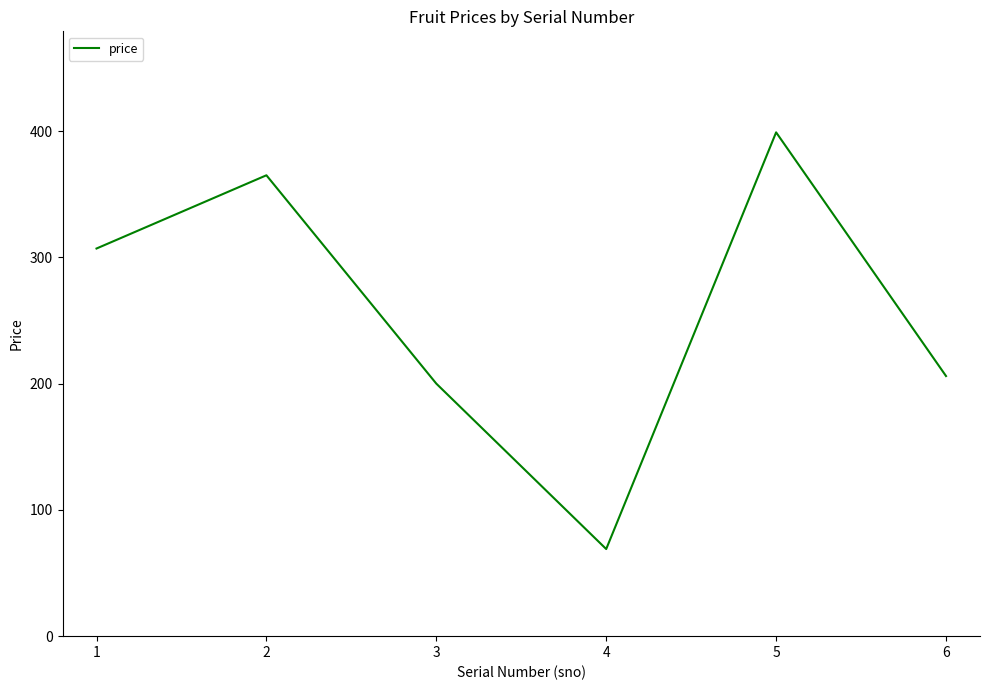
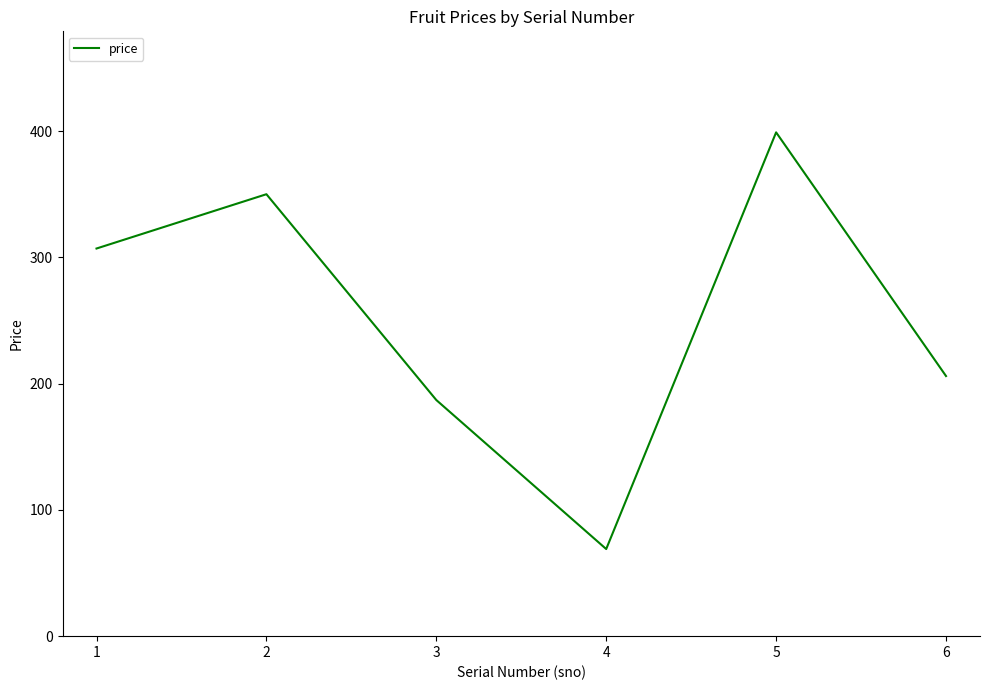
  {
    "1": 307,
-   "2": 365,
-   "3": 200,
+   "2": 350,
+   "3": 187,
    "4": 69,
    "5": 399,
    "6": 206
  }
